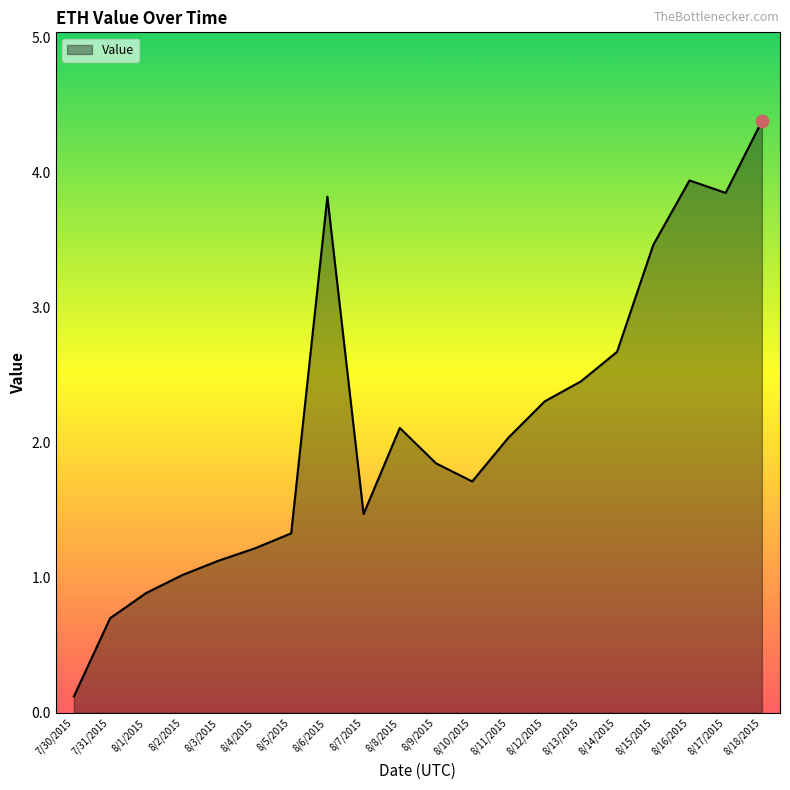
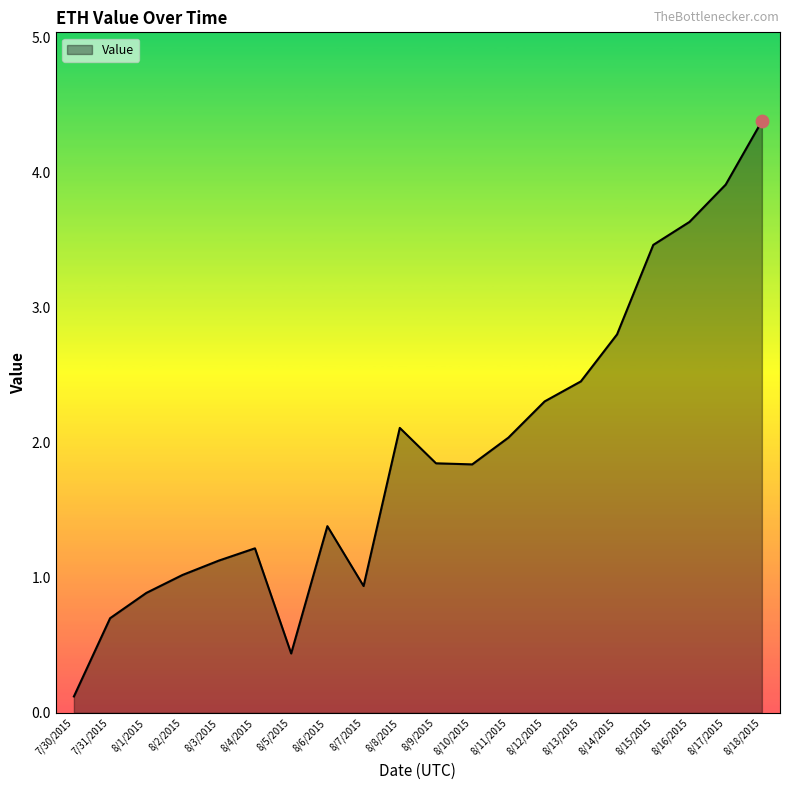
  {
    "Value": {
      "7/30/2015": 0.12,
      "7/31/2015": 0.70,
      "8/1/2015": 0.89,
      "8/2/2015": 1.02,
      "8/3/2015": 1.13,
      "8/4/2015": 1.22,
-     "8/5/2015": 1.33,
-     "8/6/2015": 3.82,
-     "8/7/2015": 1.47,
+     "8/5/2015": 0.44,
+     "8/6/2015": 1.38,
+     "8/7/2015": 0.94,
      "8/8/2015": 2.11,
      "8/9/2015": 1.85,
-     "8/10/2015": 1.71,
+     "8/10/2015": 1.84,
      "8/11/2015": 2.04,
      "8/12/2015": 2.30,
      "8/13/2015": 2.45,
-     "8/14/2015": 2.67,
+     "8/14/2015": 2.80,
      "8/15/2015": 3.46,
-     "8/16/2015": 3.94,
-     "8/17/2015": 3.85
+     "8/16/2015": 3.63,
+     "8/17/2015": 3.91
    }
  }
